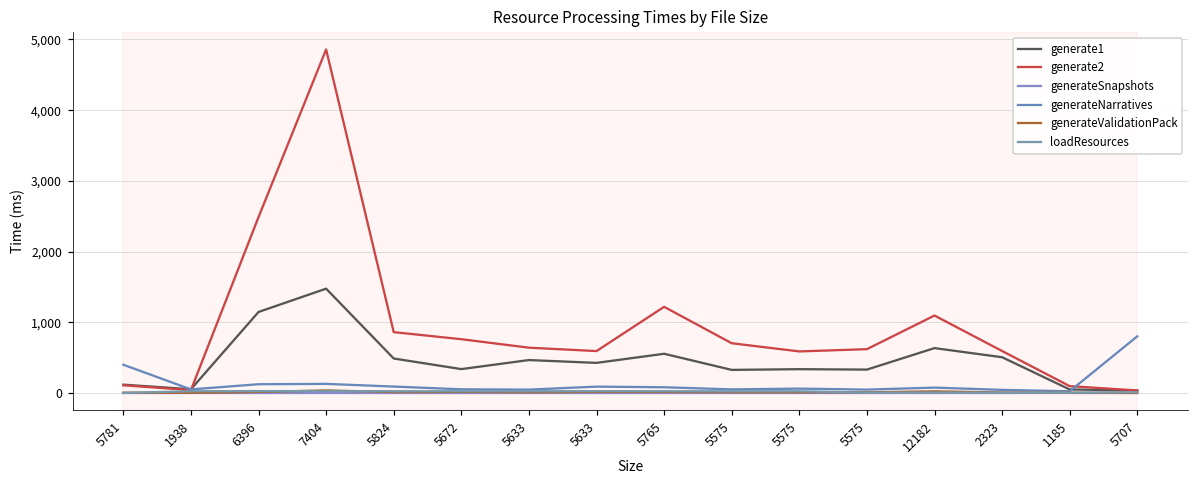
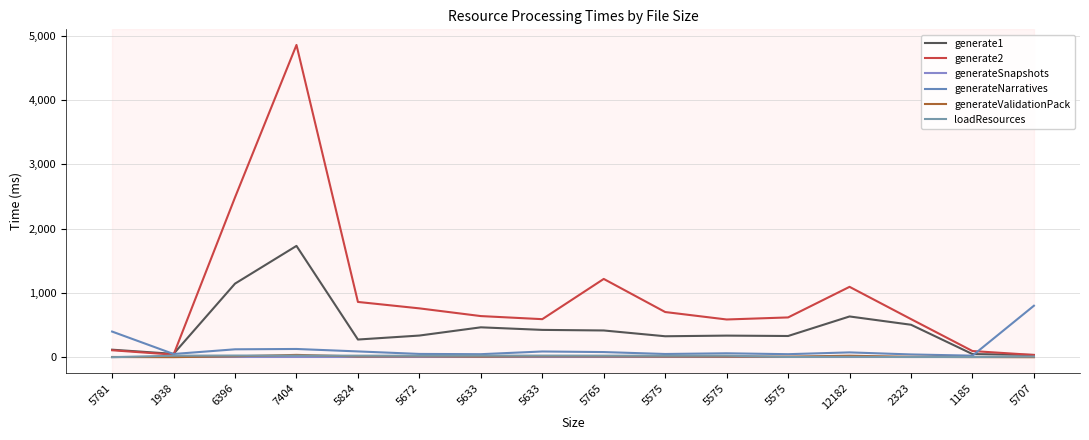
  {
    "generate1": {
      "6396": "1,100",
-     "7404": "1,500",
-     "5824": "500",
+     "7404": "1,700",
+     "5824": "300",
      "5672": "300",
-     "5765": "600",
+     "5765": "400",
      "12182": "600",
      "2323": "500"
    }
  }
